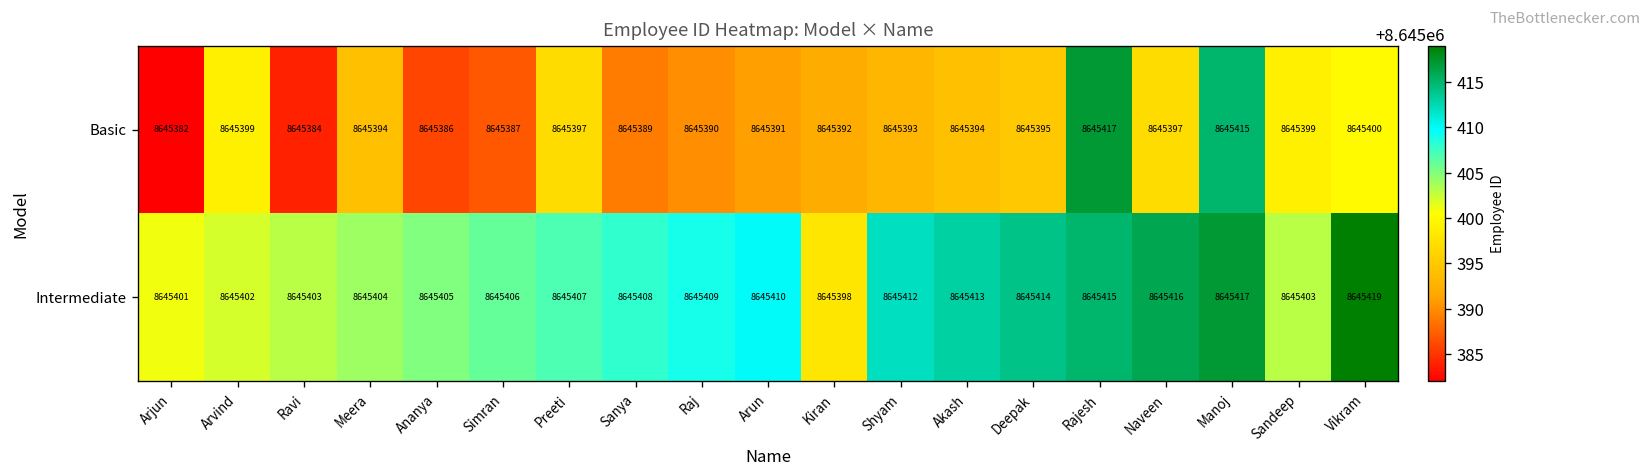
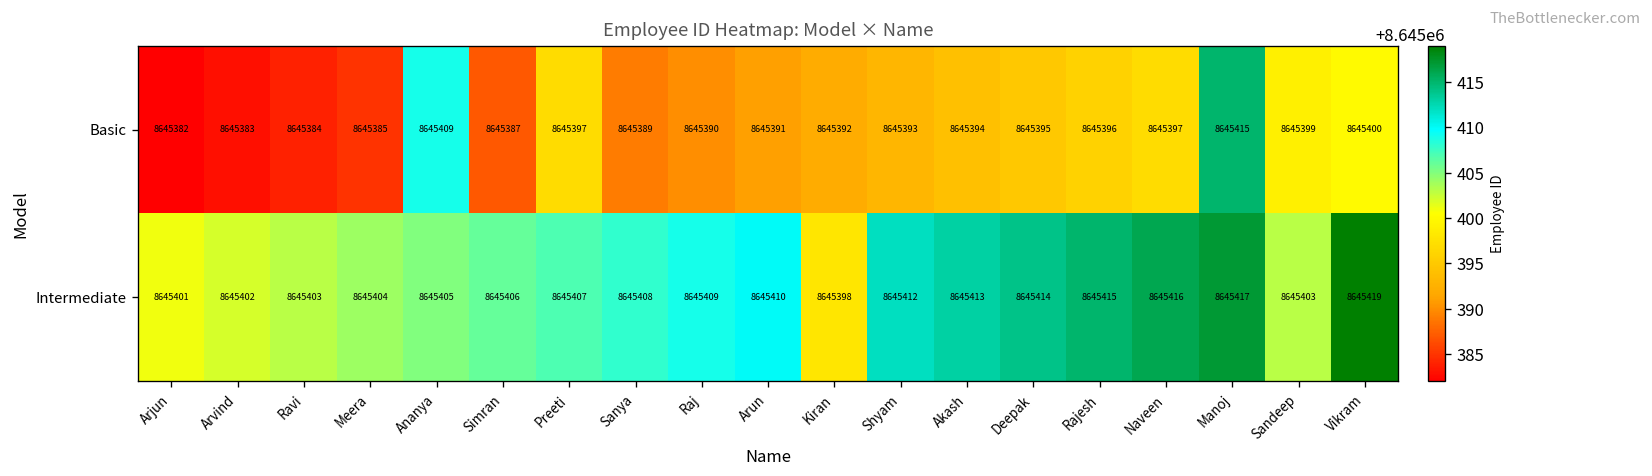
  {
    "Basic": {
      "Arjun": 8645382,
-     "Arvind": 8645399,
+     "Arvind": 8645383,
      "Ravi": 8645384,
-     "Meera": 8645394,
-     "Ananya": 8645386,
+     "Meera": 8645385,
+     "Ananya": 8645409,
      "Simran": 8645387,
      "Preeti": 8645397,
      "Sanya": 8645389,
      "Raj": 8645390,
      "Arun": 8645391,
      "Kiran": 8645392,
      "Shyam": 8645393,
      "Akash": 8645394,
      "Deepak": 8645395,
-     "Rajesh": 8645417,
+     "Rajesh": 8645396,
      "Naveen": 8645397,
      "Manoj": 8645415,
      "Sandeep": 8645399,
      "Vikram": 8645400
    },
    "Intermediate": {
      "Arjun": 8645401,
      "Arvind": 8645402,
      "Ravi": 8645403,
      "Meera": 8645404,
      "Ananya": 8645405,
      "Simran": 8645406,
      "Preeti": 8645407,
      "Sanya": 8645408,
      "Raj": 8645409,
      "Arun": 8645410,
      "Kiran": 8645398,
      "Shyam": 8645412,
      "Akash": 8645413,
      "Deepak": 8645414,
      "Rajesh": 8645415,
      "Naveen": 8645416,
      "Manoj": 8645417,
      "Sandeep": 8645403,
      "Vikram": 8645419
    }
  }
